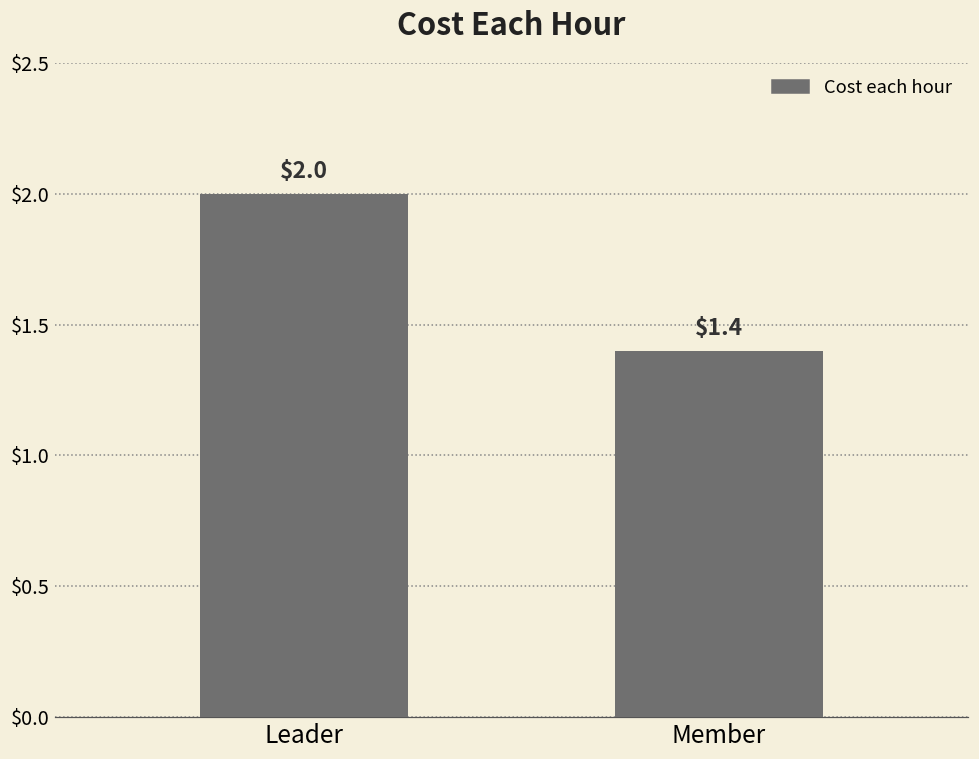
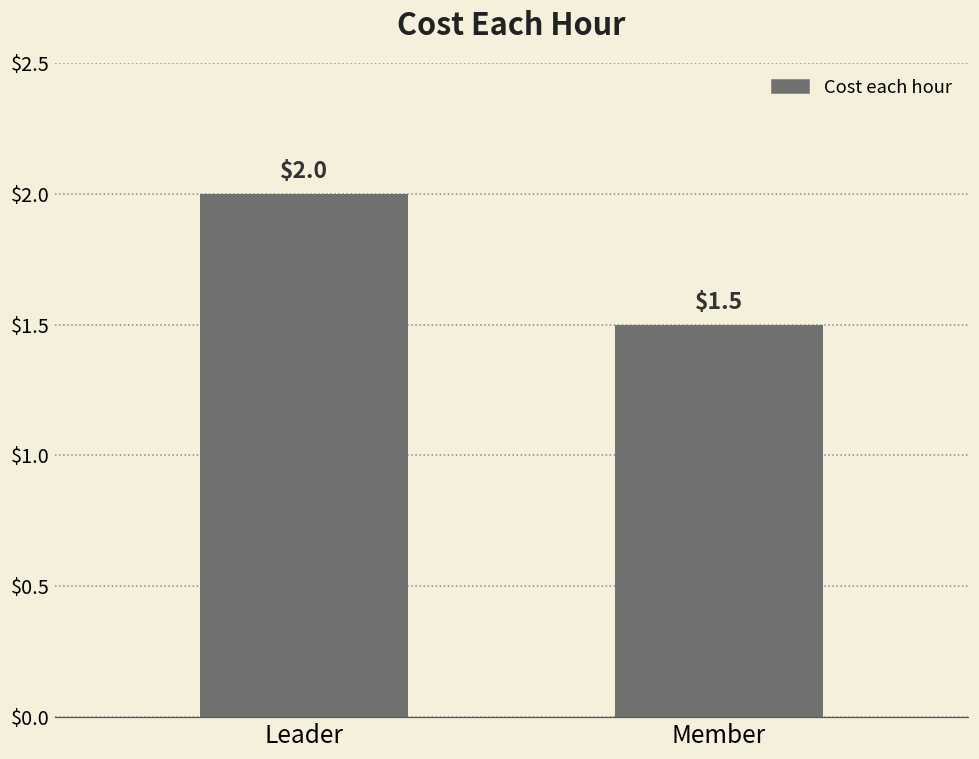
  {
    "Leader": "$2.0",
-   "Member": "$1.4"
+   "Member": "$1.5"
  }
